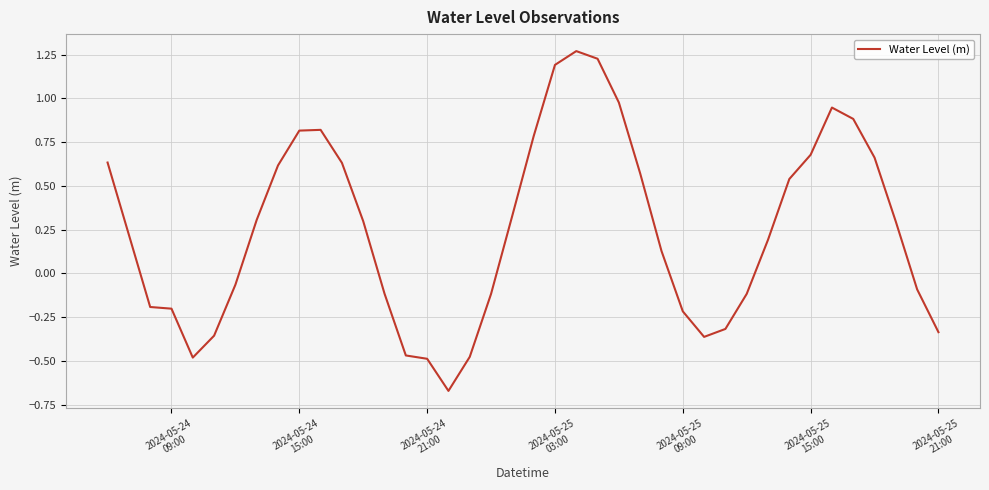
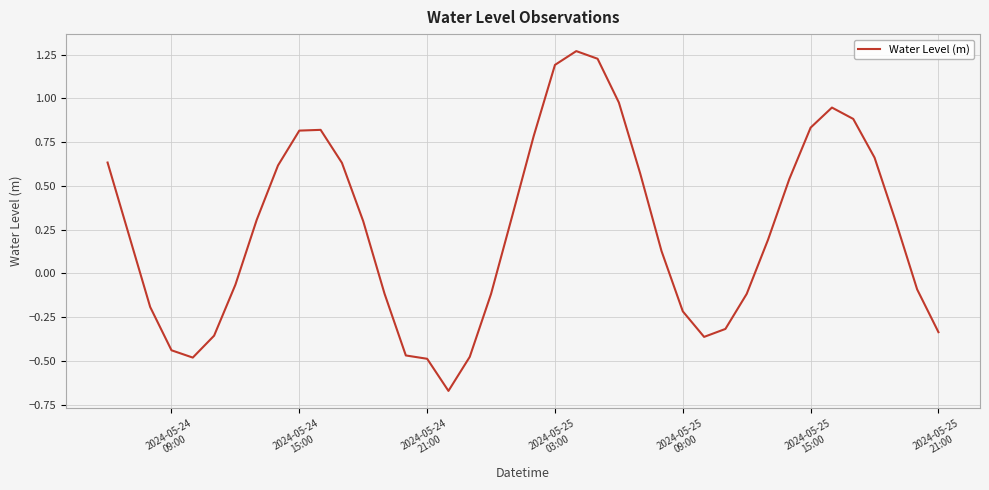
  {
-   "2024-05-24 09:00": -0.20,
+   "2024-05-24 09:00": -0.44,
    "2024-05-24 15:00": 0.82,
    "2024-05-24 21:00": -0.49,
    "2024-05-25 03:00": 1.19,
    "2024-05-25 09:00": -0.22,
-   "2024-05-25 15:00": 0.68,
+   "2024-05-25 15:00": 0.83,
    "2024-05-25 21:00": -0.34
  }
